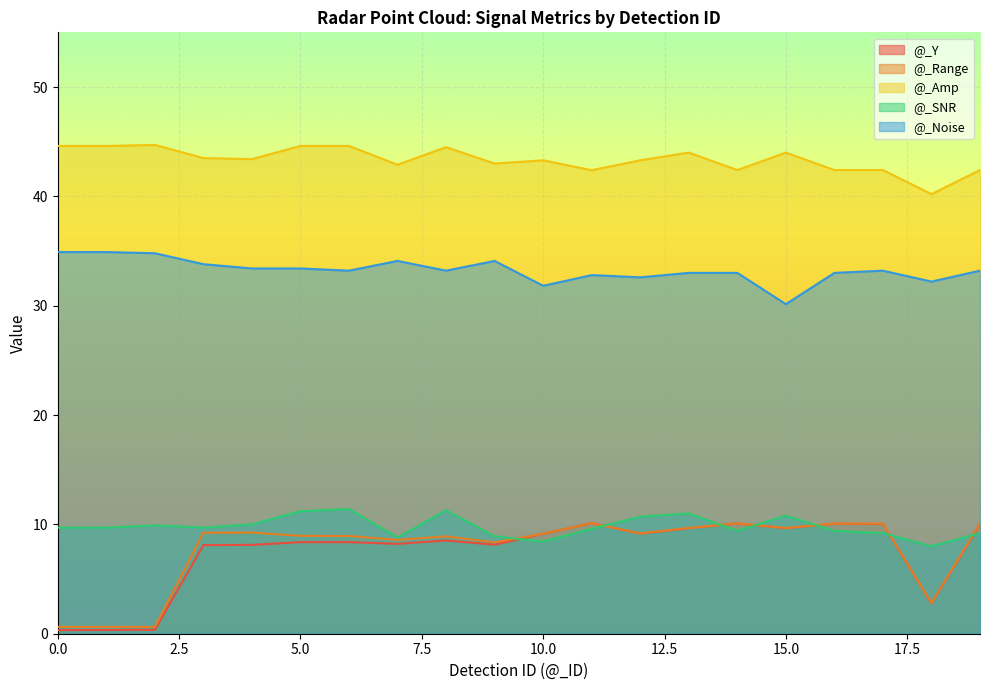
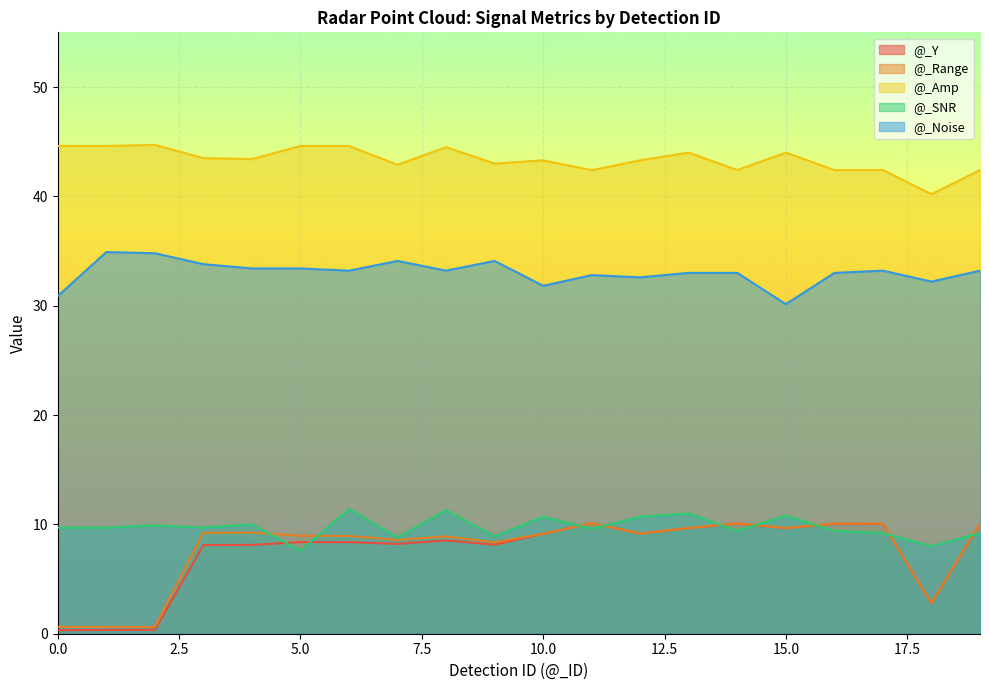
  {
    "@_SNR": {
      "0.0": 9.7,
-     "5.0": 11.2,
-     "10.0": 8.4,
+     "5.0": 7.6,
+     "10.0": 10.7,
      "15.0": 10.8
    },
    "@_Noise": {
-     "0.0": 34.9,
+     "0.0": 30.9,
      "5.0": 33.4,
      "10.0": 31.8,
      "15.0": 30.1
    }
  }
